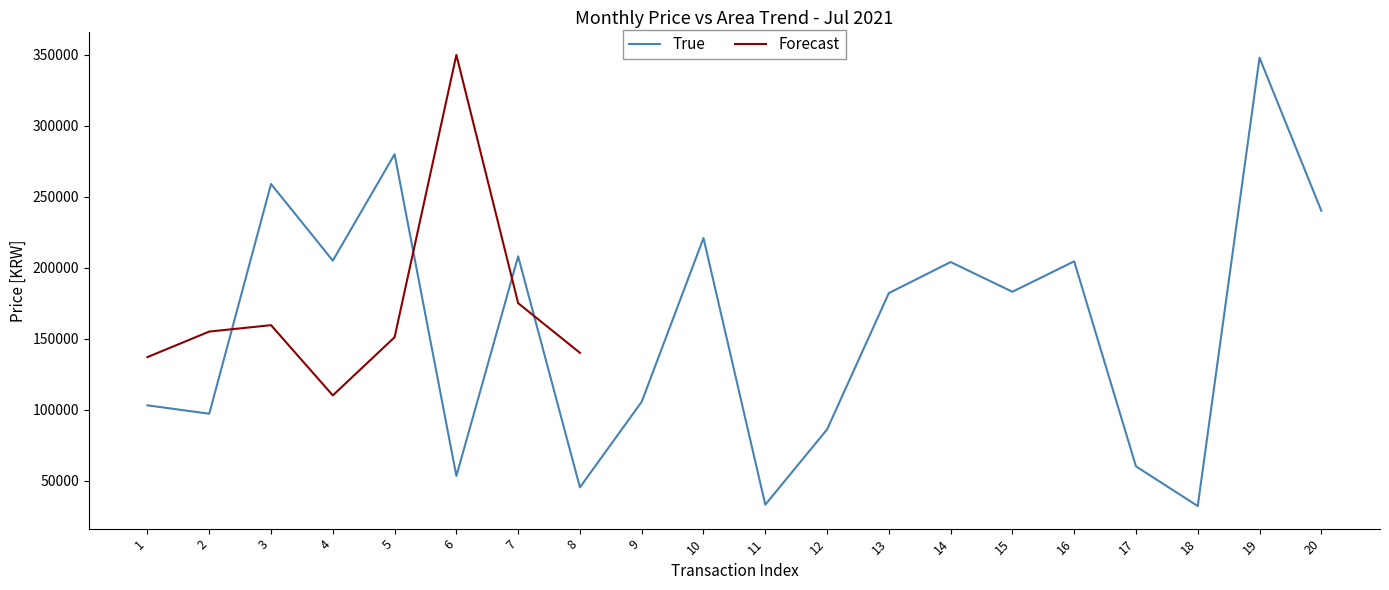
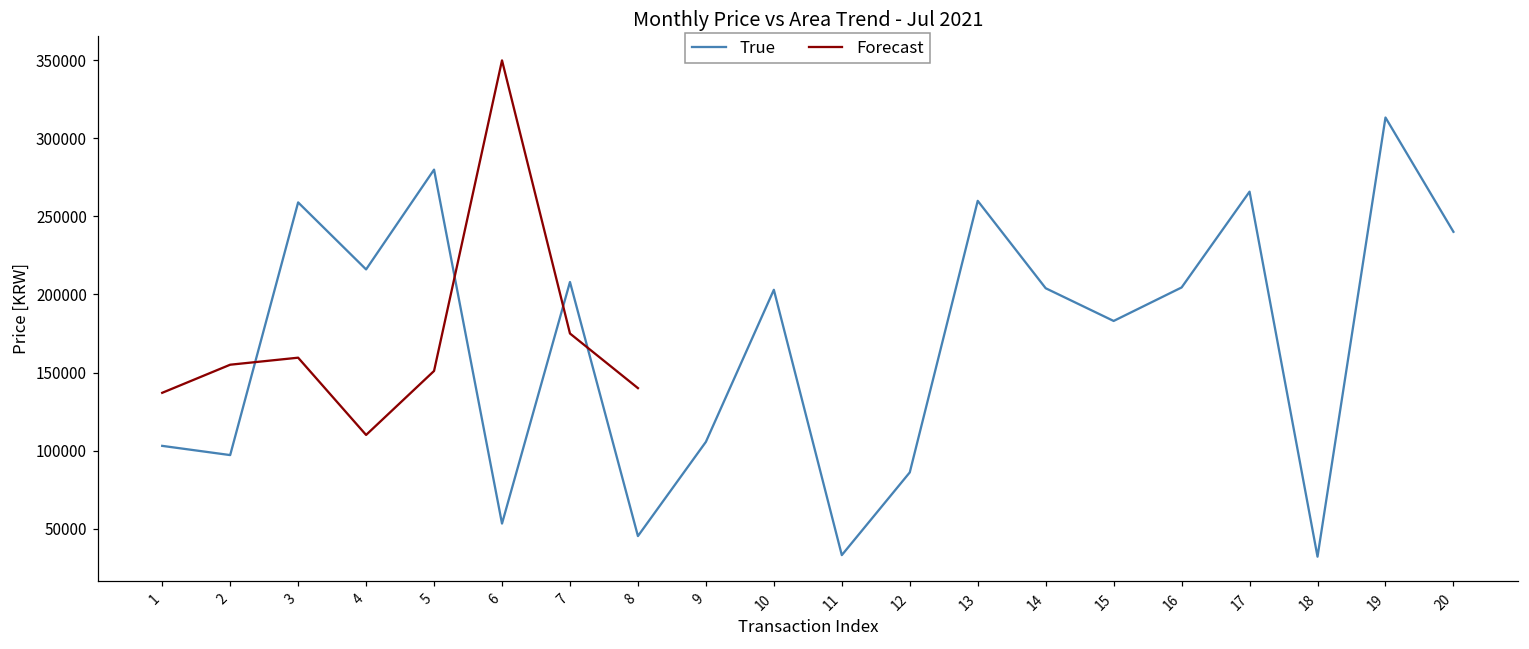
  {
    "True": {
      "1": 103000,
      "2": 97000,
      "3": 259000,
-     "4": 205000,
+     "4": 216000,
      "5": 280000,
      "6": 53000,
      "7": 208000,
      "8": 45000,
      "9": 106000,
-     "10": 221000,
+     "10": 203000,
      "11": 33000,
      "12": 86000,
-     "13": 182000,
+     "13": 260000,
      "14": 204000,
      "15": 183000,
      "16": 205000,
-     "17": 60000,
+     "17": 266000,
      "18": 32000,
-     "19": 348000,
+     "19": 313000,
      "20": 240000
    },
    "Forecast": {
      "1": 137000,
      "2": 155000,
      "3": 160000,
      "4": 110000,
      "5": 151000,
      "6": 350000,
      "7": 175000,
      "8": 140000
    }
  }
